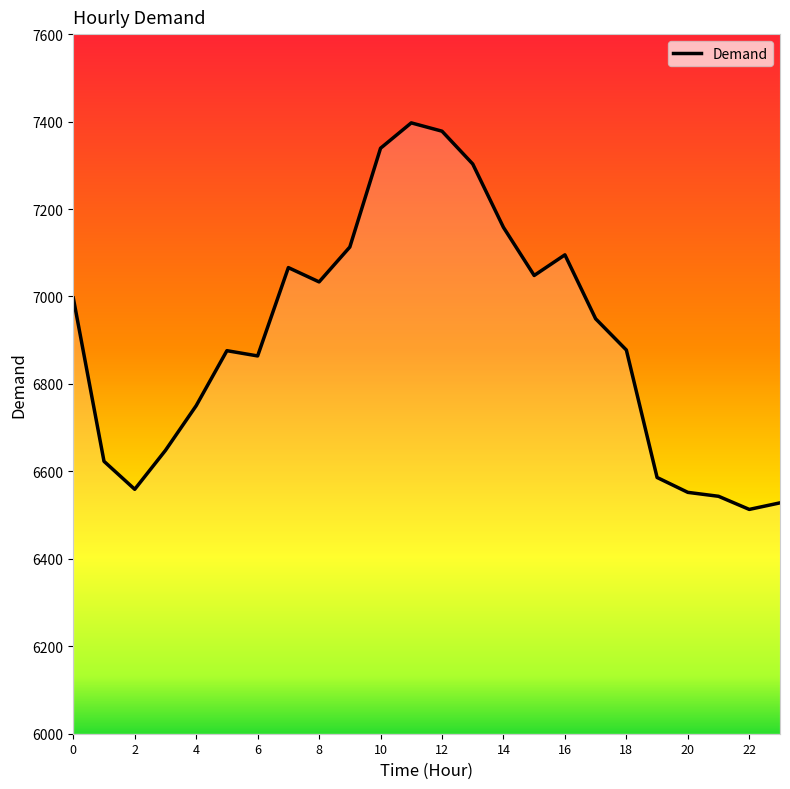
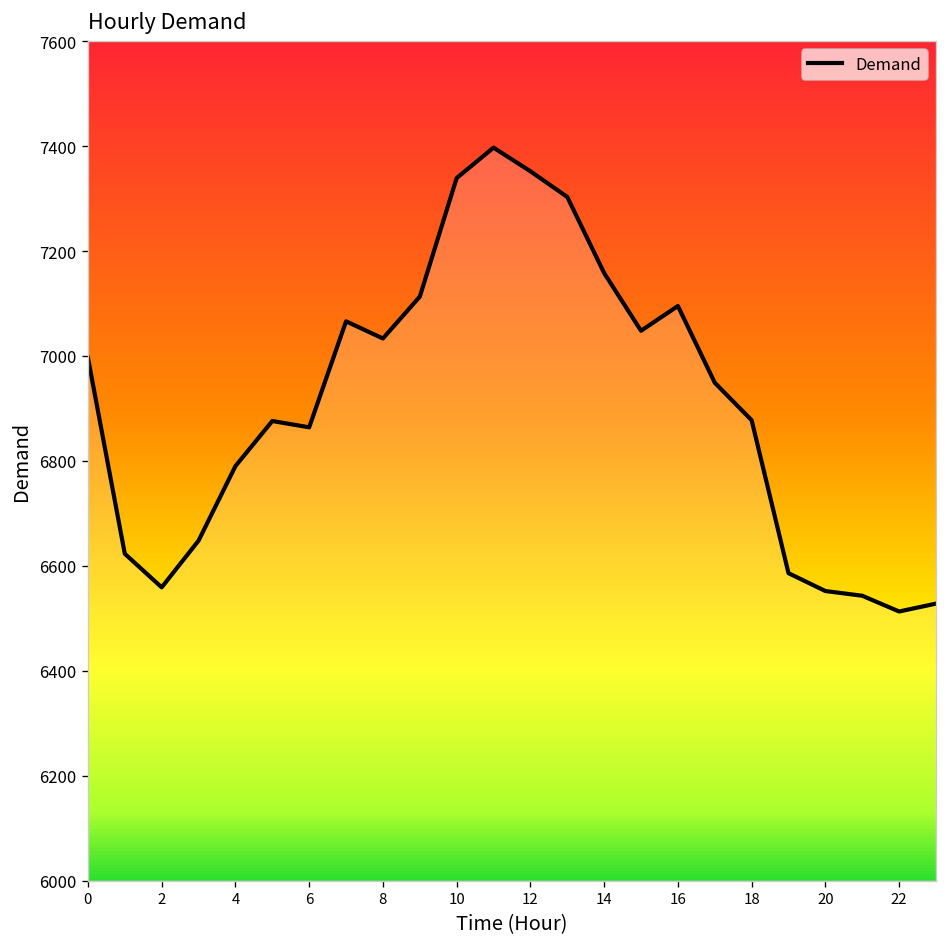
  {
    "0": 7000,
    "2": 6560,
-   "4": 6750,
+   "4": 6790,
    "6": 6860,
    "8": 7030,
    "10": 7340,
-   "12": 7380,
+   "12": 7350,
    "14": 7160,
    "16": 7100,
    "18": 6880,
    "20": 6550,
    "22": 6510
  }
